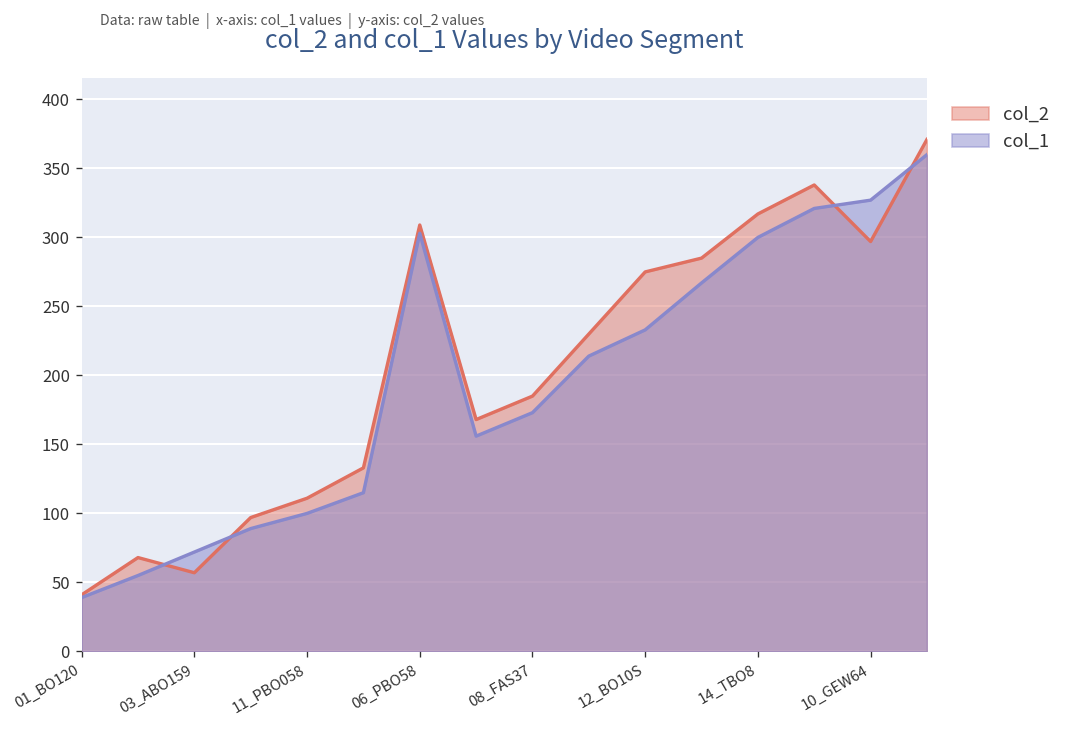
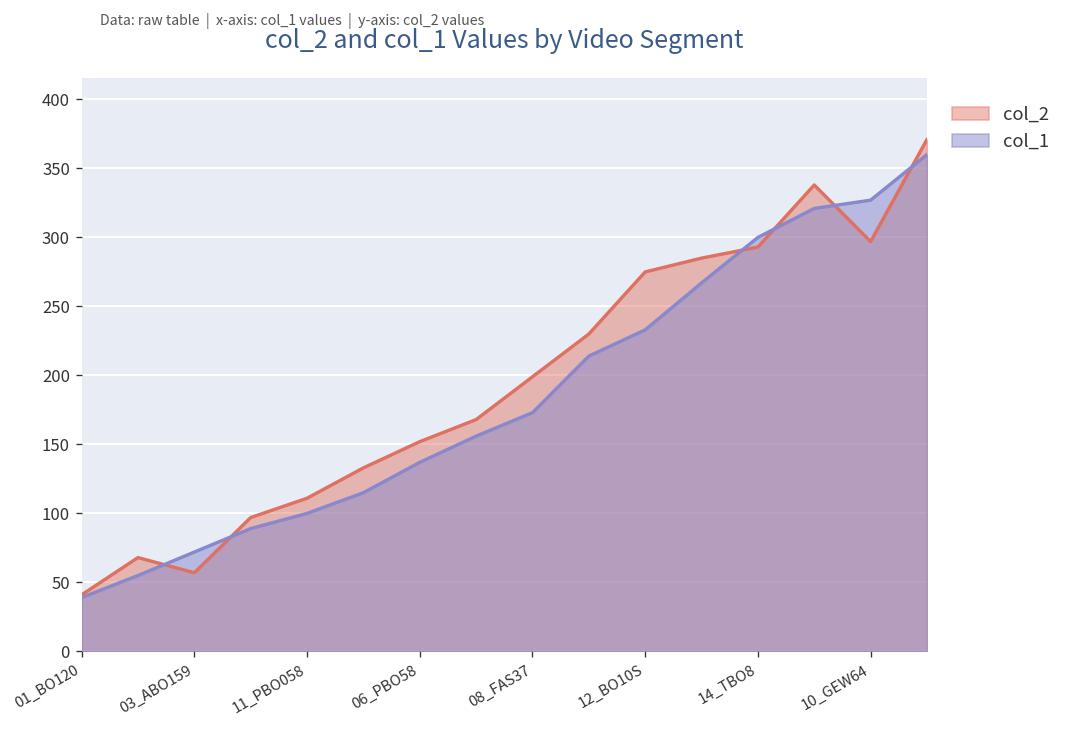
  {
    "col_2": {
      "03_ABO159": 57,
      "11_PBO058": 111,
-     "06_PBO58": 309,
-     "08_FAS37": 185,
+     "06_PBO58": 152,
+     "08_FAS37": 199,
      "12_BO10S": 275,
-     "14_TBO8": 317,
+     "14_TBO8": 293,
      "10_GEW64": 297
    },
    "col_1": {
      "03_ABO159": 72,
      "11_PBO058": 100,
-     "06_PBO58": 303,
+     "06_PBO58": 137,
      "08_FAS37": 173,
      "12_BO10S": 233,
      "14_TBO8": 300,
      "10_GEW64": 327
    }
  }
